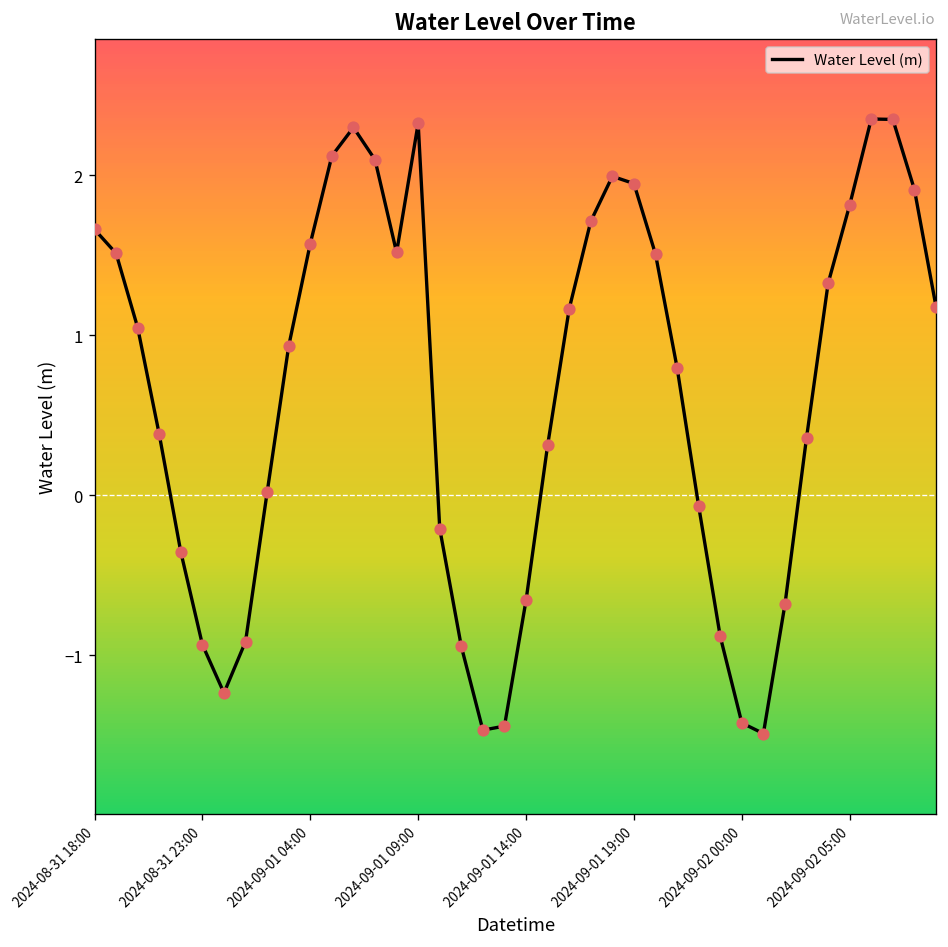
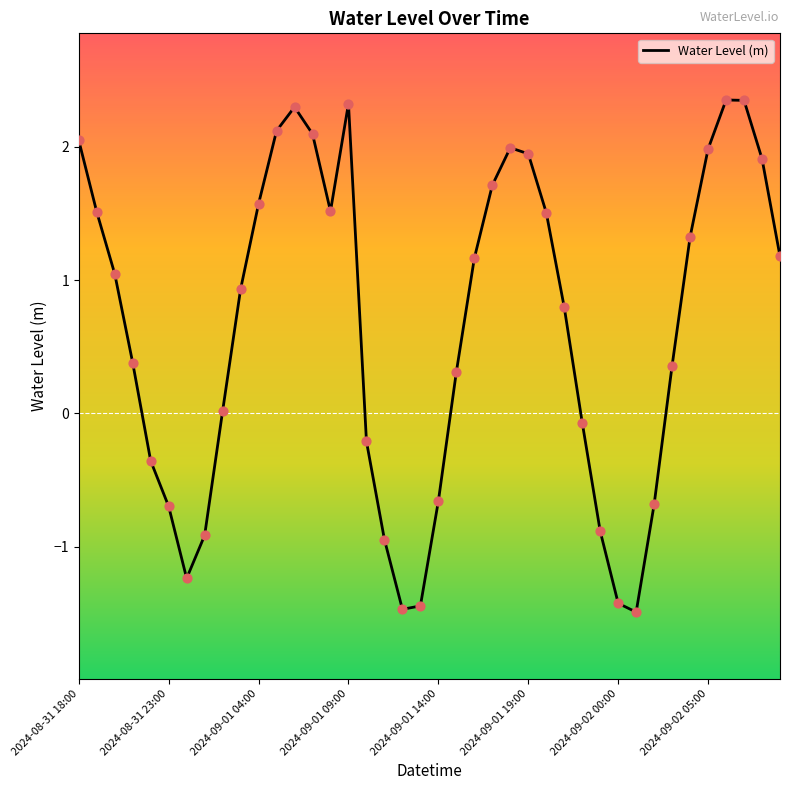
  {
-   "2024-08-31 18:00": 1.66,
-   "2024-08-31 23:00": -0.93,
+   "2024-08-31 18:00": 2.05,
+   "2024-08-31 23:00": -0.70,
    "2024-09-01 04:00": 1.57,
    "2024-09-01 09:00": 2.32,
    "2024-09-01 14:00": -0.66,
    "2024-09-01 19:00": 1.95,
    "2024-09-02 00:00": -1.42,
-   "2024-09-02 05:00": 1.81
+   "2024-09-02 05:00": 1.98
  }
